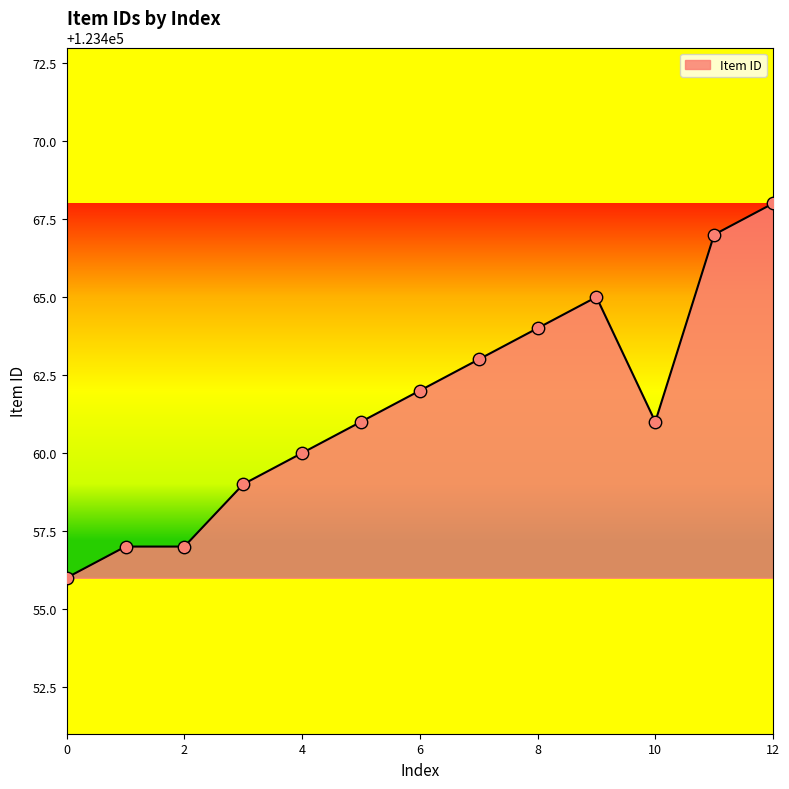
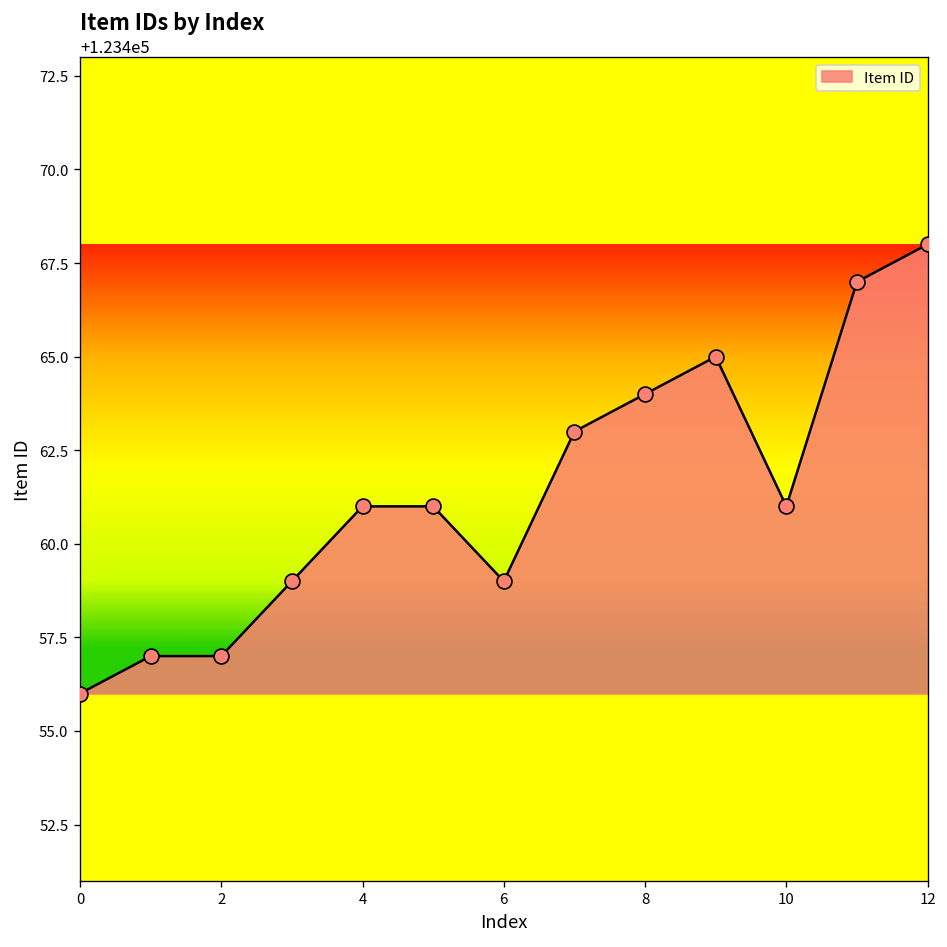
  {
    "0": 123456,
    "2": 123457,
-   "4": 123460,
-   "6": 123462,
+   "4": 123461,
+   "6": 123459,
    "8": 123464,
    "10": 123461,
    "12": 123468
  }
